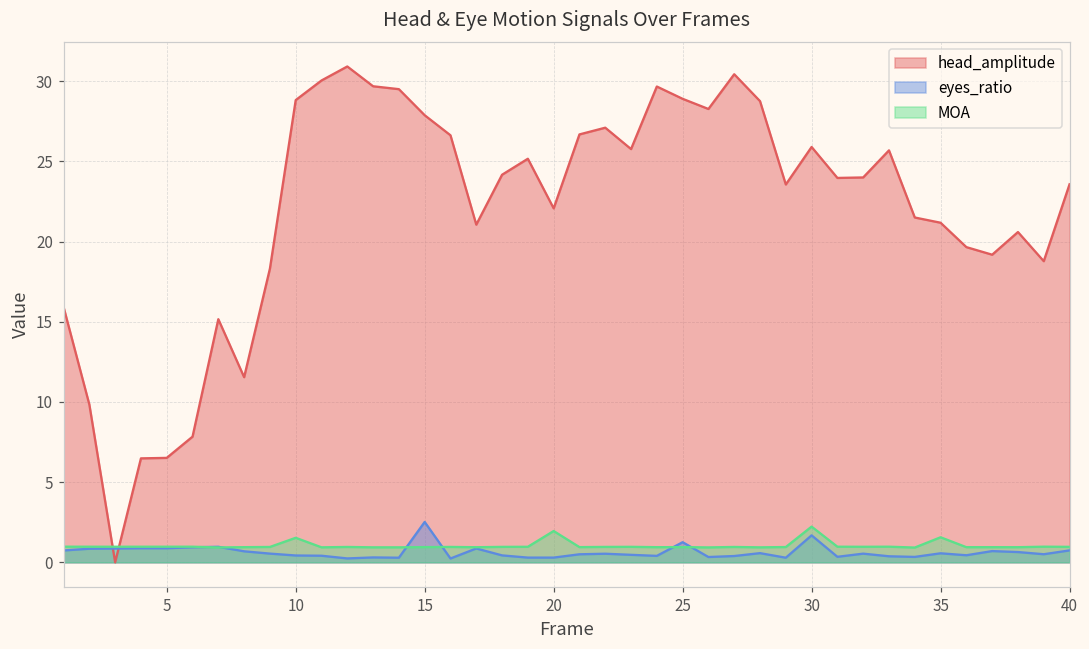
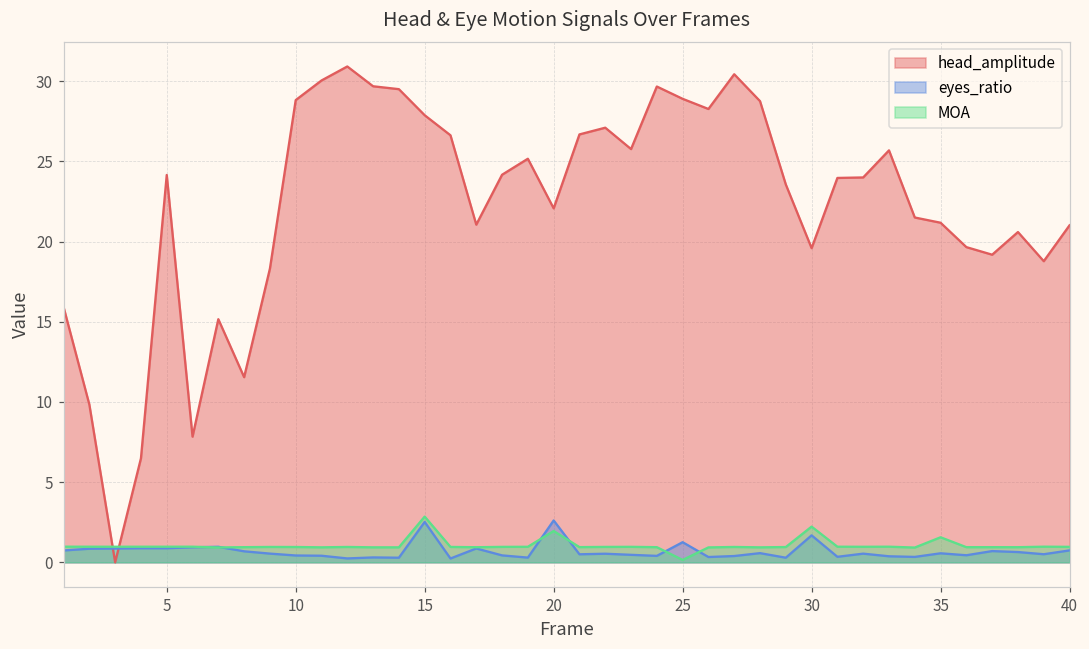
  {
    "head_amplitude": {
-     "5": 6.5,
+     "5": 24.2,
      "10": 28.8,
      "15": 27.9,
      "20": 22.1,
      "25": 28.9,
-     "30": 25.9,
+     "30": 19.6,
      "35": 21.2,
-     "40": 23.6
+     "40": 21.0
    },
    "eyes_ratio": {
      "10": 0.4,
      "15": 2.5,
-     "20": 0.3,
+     "20": 2.6,
      "25": 1.3,
      "30": 1.7,
      "35": 0.6,
      "40": 0.7
    },
    "MOA": {
-     "10": 1.5,
-     "15": 0.9,
+     "10": 1.0,
+     "15": 2.9,
      "20": 2.0,
-     "25": 0.9,
+     "25": 0.1,
      "30": 2.2,
      "35": 1.6,
      "40": 1.0
    }
  }
